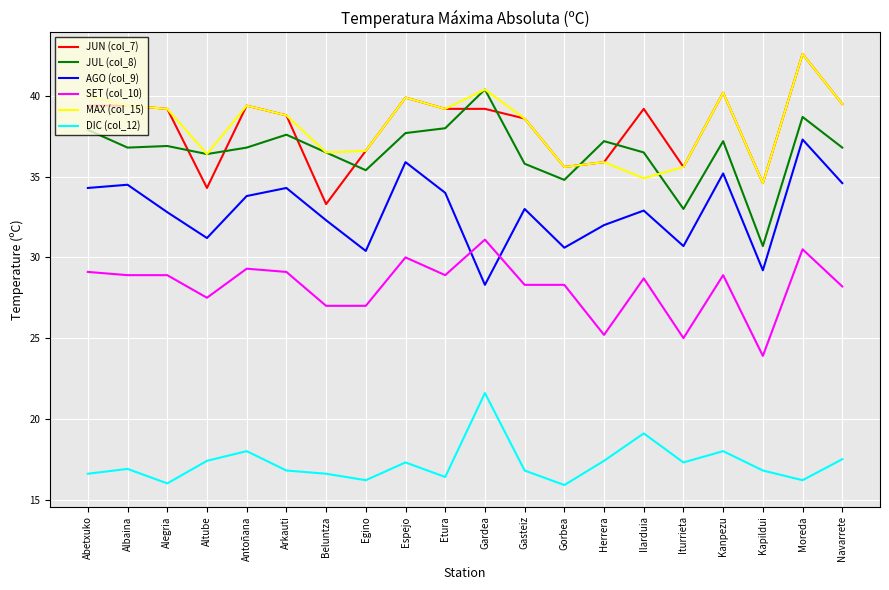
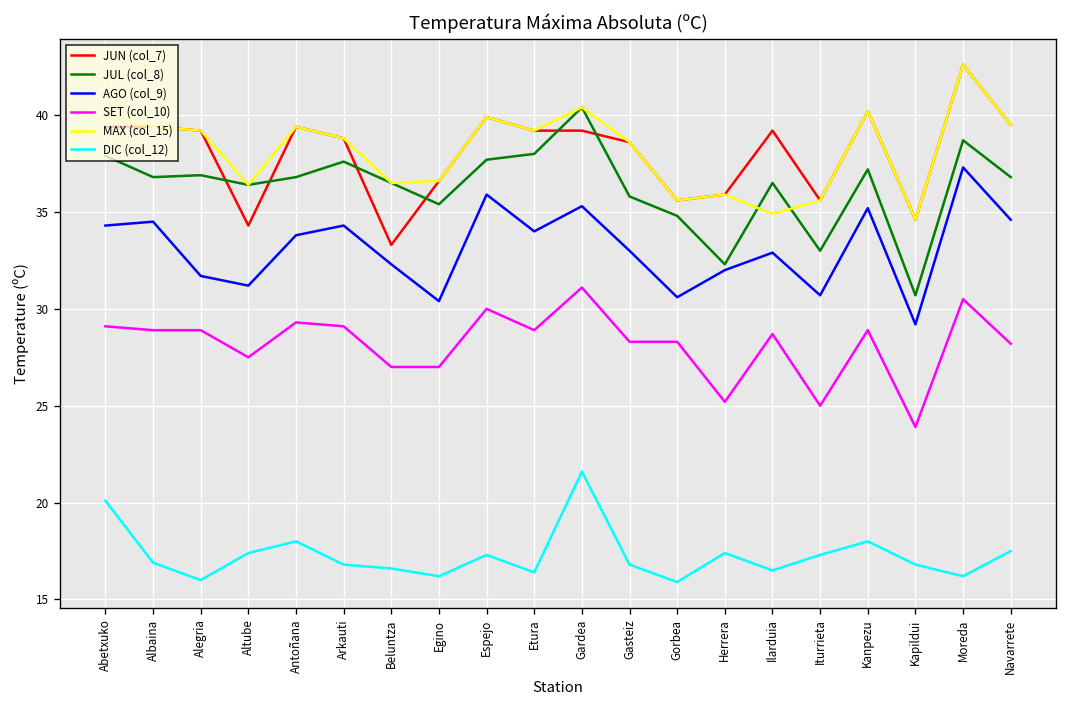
  {
    "JUN (col_7)": {
      "Altube": 34.3,
      "Beluntza": 33.3,
      "Gardea": 39.2,
      "Ilarduia": 39.2
    },
    "JUL (col_8)": {
      "Albaina": 36.8,
      "Alegria": 36.9,
      "Antoñana": 36.8,
      "Arkauti": 37.6,
      "Egino": 35.4,
      "Espejo": 37.7,
      "Etura": 38.0,
      "Gasteiz": 35.8,
      "Gorbea": 34.8,
-     "Herrera": 37.2,
+     "Herrera": 32.3,
      "Ilarduia": 36.5,
      "Iturrieta": 33.0,
      "Kanpezu": 37.2,
      "Kapildui": 30.7,
      "Moreda": 38.7,
      "Navarrete": 36.8
    },
    "AGO (col_9)": {
      "Abetxuko": 34.3,
      "Albaina": 34.5,
-     "Alegria": 32.8,
+     "Alegria": 31.7,
      "Altube": 31.2,
      "Antoñana": 33.8,
      "Arkauti": 34.3,
      "Beluntza": 32.3,
      "Egino": 30.4,
      "Espejo": 35.9,
      "Etura": 34.0,
-     "Gardea": 28.3,
+     "Gardea": 35.3,
      "Gasteiz": 33.0,
      "Gorbea": 30.6,
      "Herrera": 32.0,
      "Ilarduia": 32.9,
      "Iturrieta": 30.7,
      "Kanpezu": 35.2,
      "Kapildui": 29.2,
      "Moreda": 37.3,
      "Navarrete": 34.6
    },
    "SET (col_10)": {
      "Abetxuko": 29.1,
      "Albaina": 28.9,
      "Alegria": 28.9,
      "Altube": 27.5,
      "Antoñana": 29.3,
      "Arkauti": 29.1,
      "Beluntza": 27.0,
      "Egino": 27.0,
      "Espejo": 30.0,
      "Etura": 28.9,
      "Gardea": 31.1,
      "Gasteiz": 28.3,
      "Gorbea": 28.3,
      "Herrera": 25.2,
      "Ilarduia": 28.7,
      "Iturrieta": 25.0,
      "Kanpezu": 28.9,
      "Kapildui": 23.9,
      "Moreda": 30.5,
      "Navarrete": 28.2
    },
    "MAX (col_15)": {
      "Ilarduia": 34.9
    },
    "DIC (col_12)": {
-     "Abetxuko": 16.6,
+     "Abetxuko": 20.1,
      "Albaina": 16.9,
      "Alegria": 16.0,
      "Altube": 17.4,
      "Antoñana": 18.0,
      "Arkauti": 16.8,
      "Beluntza": 16.6,
      "Egino": 16.2,
      "Espejo": 17.3,
      "Etura": 16.4,
      "Gardea": 21.6,
      "Gasteiz": 16.8,
      "Gorbea": 15.9,
      "Herrera": 17.4,
-     "Ilarduia": 19.1,
+     "Ilarduia": 16.5,
      "Iturrieta": 17.3,
      "Kanpezu": 18.0,
      "Kapildui": 16.8,
      "Moreda": 16.2,
      "Navarrete": 17.5
    }
  }
